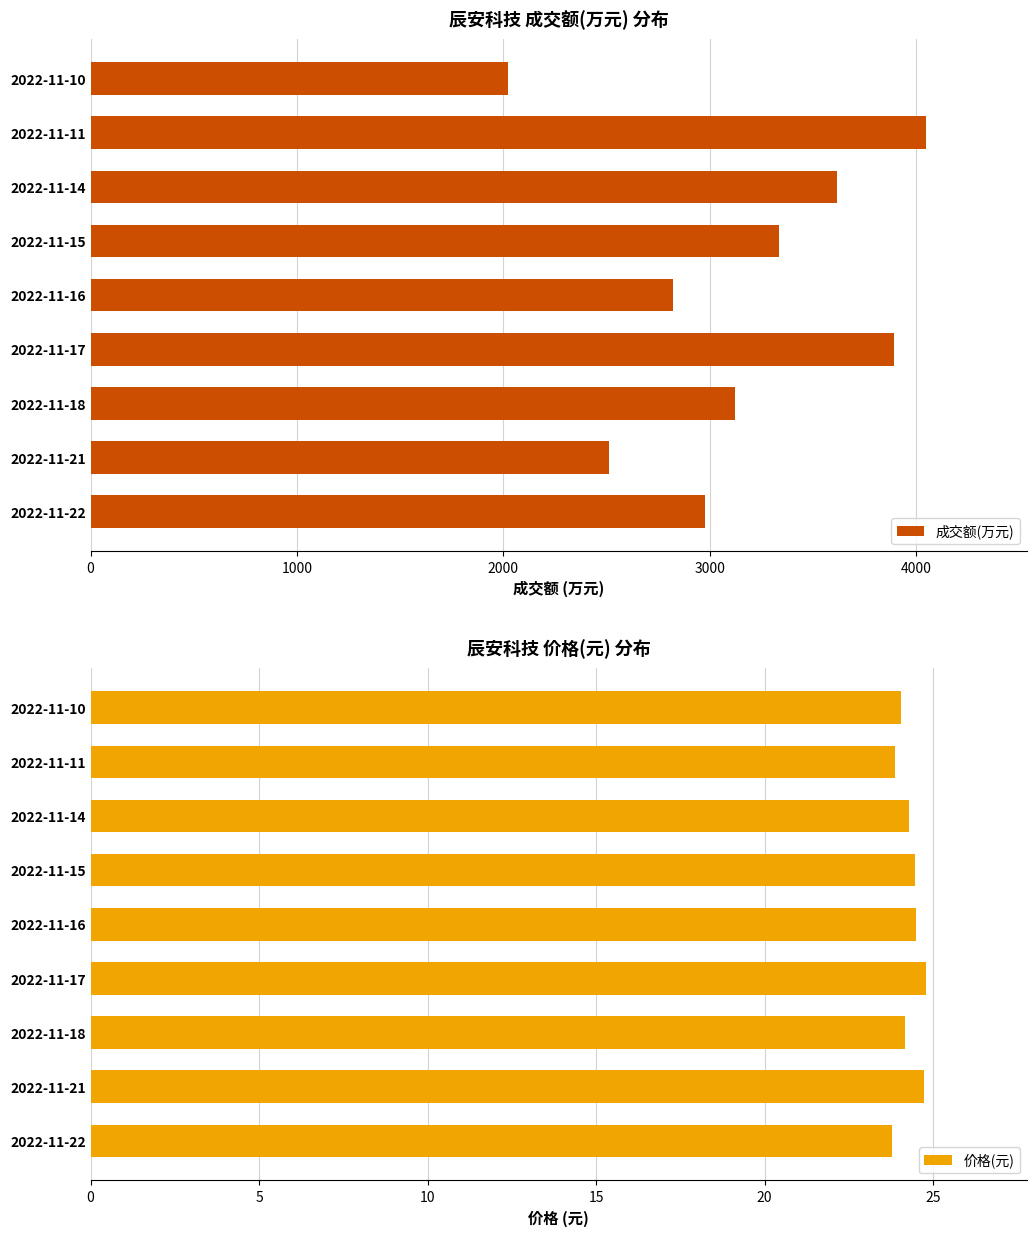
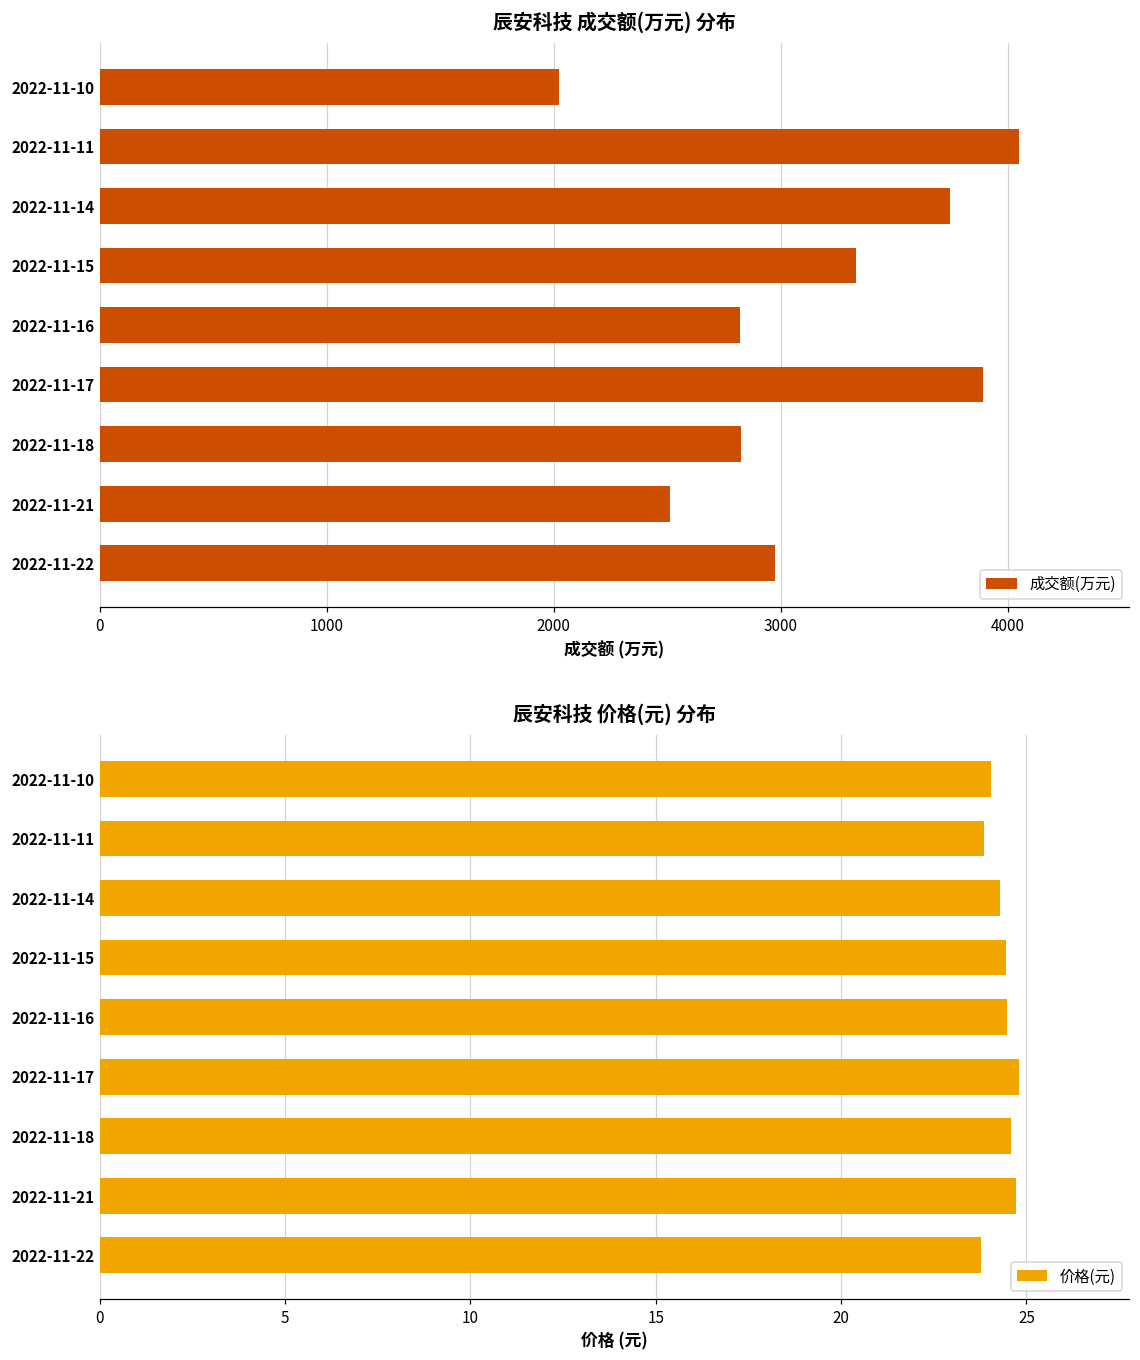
  {
    "辰安科技 成交额(万元) 分布": {
      "2022-11-10": 2020,
      "2022-11-11": 4050,
-     "2022-11-14": 3610,
+     "2022-11-14": 3740,
      "2022-11-15": 3330,
      "2022-11-16": 2820,
      "2022-11-17": 3890,
-     "2022-11-18": 3120,
+     "2022-11-18": 2830,
      "2022-11-21": 2510,
      "2022-11-22": 2980
    },
    "辰安科技 价格(元) 分布": {
      "2022-11-10": 24.1,
      "2022-11-11": 23.9,
      "2022-11-14": 24.3,
      "2022-11-15": 24.5,
      "2022-11-16": 24.5,
      "2022-11-17": 24.8,
-     "2022-11-18": 24.2,
+     "2022-11-18": 24.6,
      "2022-11-21": 24.7,
      "2022-11-22": 23.8
    }
  }
